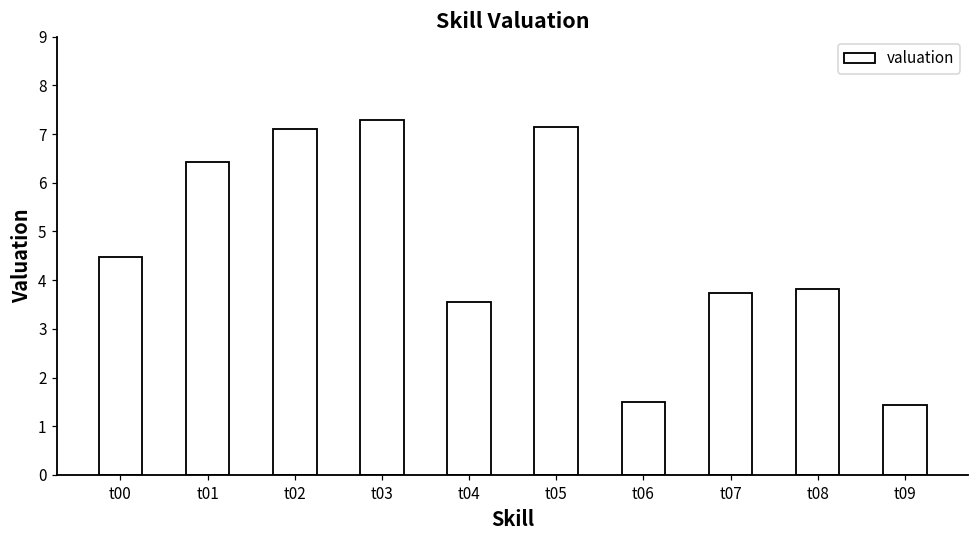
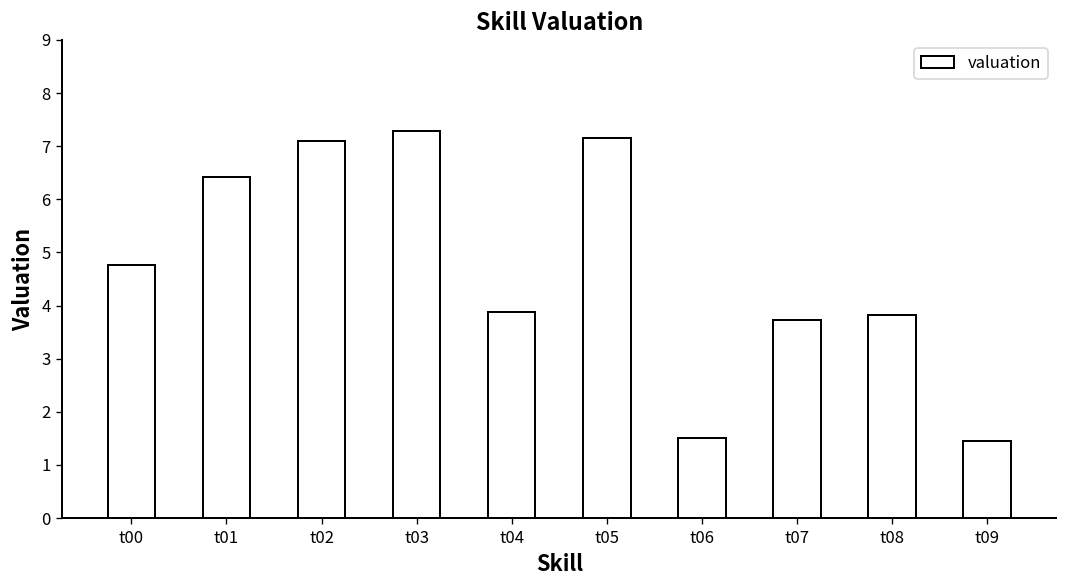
  {
-   "t00": 4.5,
+   "t00": 4.8,
    "t01": 6.4,
    "t02": 7.1,
    "t03": 7.3,
-   "t04": 3.5,
+   "t04": 3.9,
    "t05": 7.2,
    "t06": 1.5,
    "t07": 3.7,
    "t08": 3.8,
    "t09": 1.4
  }
